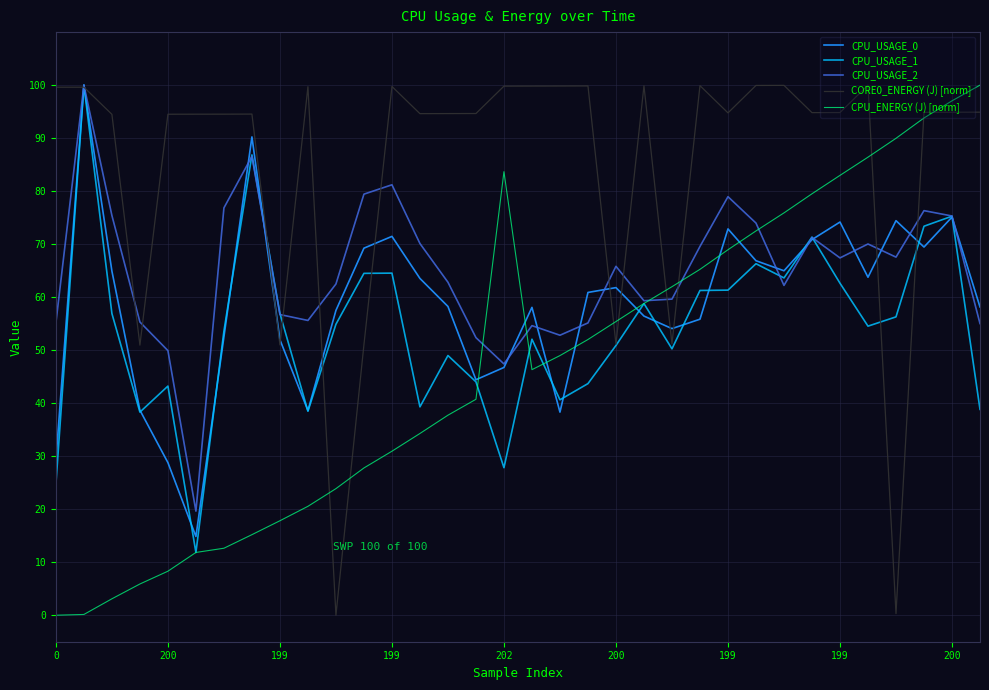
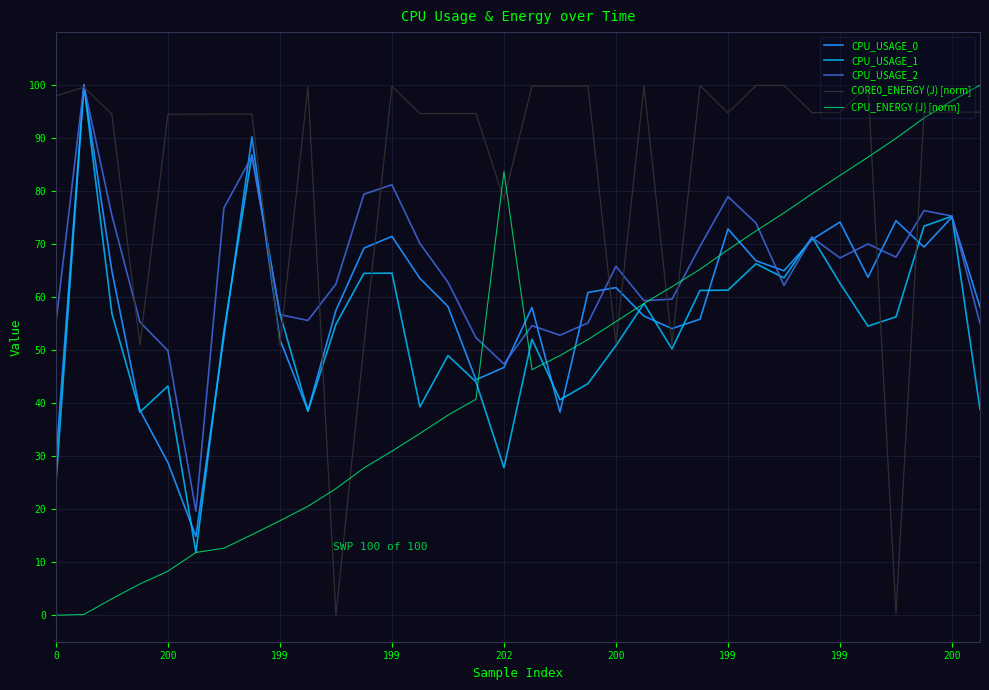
  {
    "CPU_USAGE_2": {
      "0": 55,
      "202": 47
    },
    "CORE0_ENERGY (J) [norm]": {
-     "0": 100,
-     "202": 100
+     "0": 98,
+     "202": 78
    },
    "CPU_ENERGY (J) [norm]": {
      "0": 0,
      "202": 84
    }
  }
